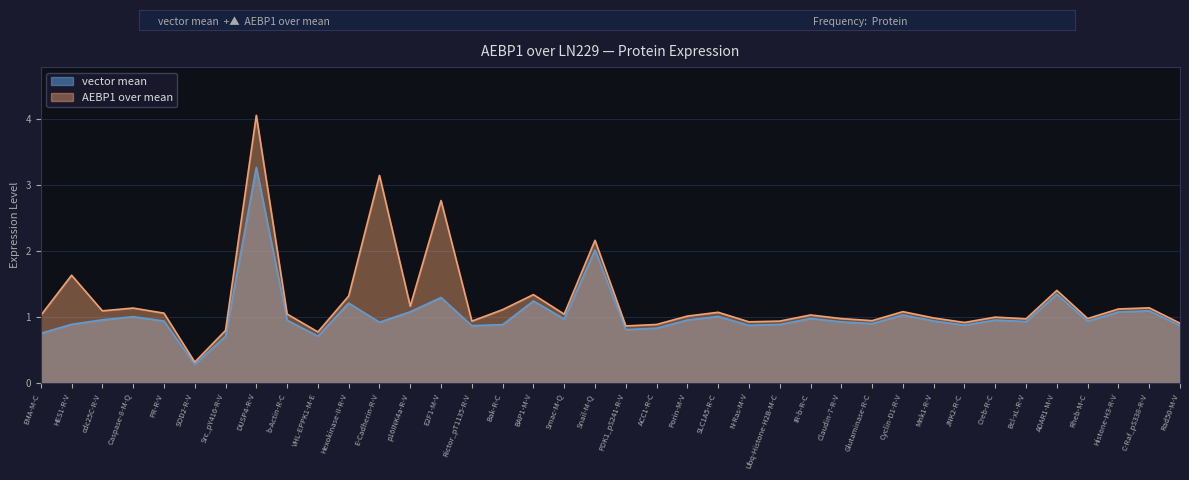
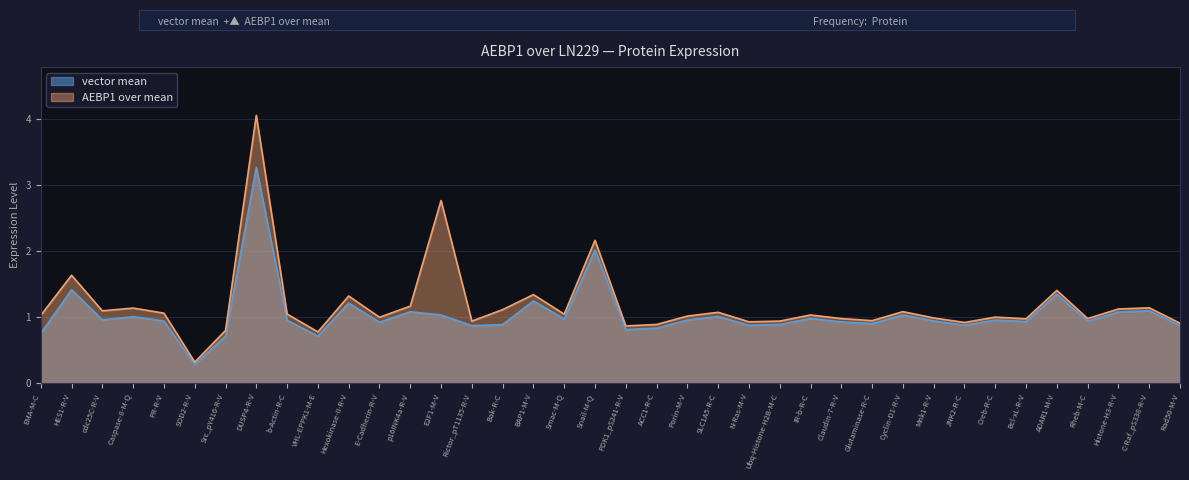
  {
    "vector mean": {
      "EMA-M-C": 0.8,
-     "HES1-R-V": 0.9,
+     "HES1-R-V": 1.4,
      "cdc25C-R-V": 1.0,
      "Caspase-8-M-Q": 1.0,
      "PR-R-V": 0.9,
      "Src_pY416-R-V": 0.7,
      "DUSP4-R-V": 3.3,
      "b-Actin-R-C": 1.0,
      "VHL-EPPK1-M-E": 0.7,
      "Hexokinase-II-R-V": 1.2,
      "E-Cadherin-R-V": 0.9,
      "p16INK4a-R-V": 1.1,
-     "E2F1-M-V": 1.3,
+     "E2F1-M-V": 1.0,
      "Rictor_pT1135-R-V": 0.9,
      "Bak-R-C": 0.9,
      "BAP1-M-V": 1.2,
      "Smac-M-Q": 1.0,
      "Snail-M-Q": 2.0,
      "PDK1_pS241-R-V": 0.8,
      "ACC1-R-C": 0.8,
      "Porin-M-V": 1.0,
      "SLC1A5-R-C": 1.0,
      "N-Ras-M-V": 0.9,
      "Ubq-Histone-H2B-M-C": 0.9,
      "IR-b-R-C": 1.0,
      "Claudin-7-R-V": 0.9,
      "Glutaminase-R-C": 0.9,
      "Cyclin-D1-R-V": 1.0,
      "Mnk1-R-V": 0.9,
      "JNK2-R-C": 0.9,
      "Creb-R-C": 1.0,
      "Bcl-xL-R-V": 0.9,
      "ADAR1-M-V": 1.3,
      "Rheb-M-C": 0.9,
      "Histone-H3-R-V": 1.1,
      "C-Raf_pS338-R-V": 1.1
    },
    "AEBP1 over mean": {
      "EMA-M-C": 1.0,
      "HES1-R-V": 1.6,
      "cdc25C-R-V": 1.1,
      "Caspase-8-M-Q": 1.1,
      "PR-R-V": 1.1,
      "Src_pY416-R-V": 0.8,
      "DUSP4-R-V": 4.1,
      "b-Actin-R-C": 1.0,
      "VHL-EPPK1-M-E": 0.8,
      "Hexokinase-II-R-V": 1.3,
-     "E-Cadherin-R-V": 3.1,
+     "E-Cadherin-R-V": 1.0,
      "p16INK4a-R-V": 1.2,
      "E2F1-M-V": 2.8,
      "Rictor_pT1135-R-V": 0.9,
      "Bak-R-C": 1.1,
      "BAP1-M-V": 1.3,
      "Smac-M-Q": 1.0,
      "Snail-M-Q": 2.2,
      "PDK1_pS241-R-V": 0.9,
      "ACC1-R-C": 0.9,
      "Porin-M-V": 1.0,
      "SLC1A5-R-C": 1.1,
      "N-Ras-M-V": 0.9,
      "Ubq-Histone-H2B-M-C": 0.9,
      "IR-b-R-C": 1.0,
      "Claudin-7-R-V": 1.0,
      "Glutaminase-R-C": 0.9,
      "Cyclin-D1-R-V": 1.1,
      "Mnk1-R-V": 1.0,
      "JNK2-R-C": 0.9,
      "Creb-R-C": 1.0,
      "Bcl-xL-R-V": 1.0,
      "ADAR1-M-V": 1.4,
      "Rheb-M-C": 1.0,
      "Histone-H3-R-V": 1.1,
      "C-Raf_pS338-R-V": 1.1
    }
  }
